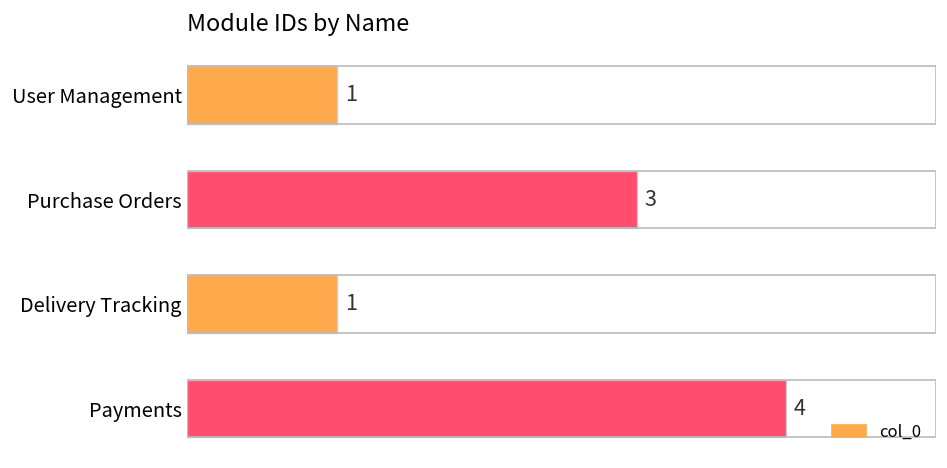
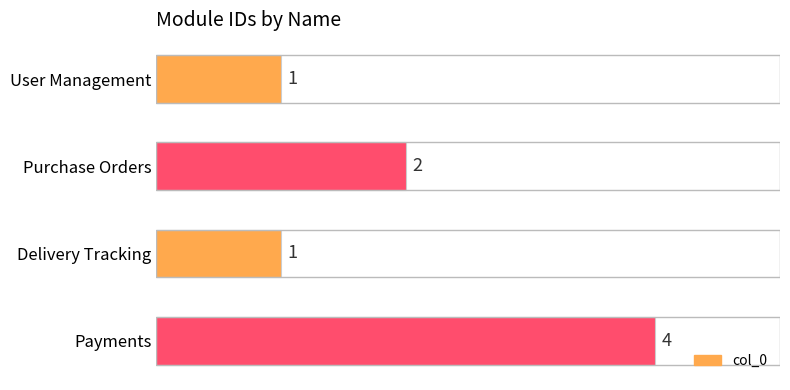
  {
    "User Management": 1,
-   "Purchase Orders": 3,
+   "Purchase Orders": 2,
    "Delivery Tracking": 1,
    "Payments": 4
  }
